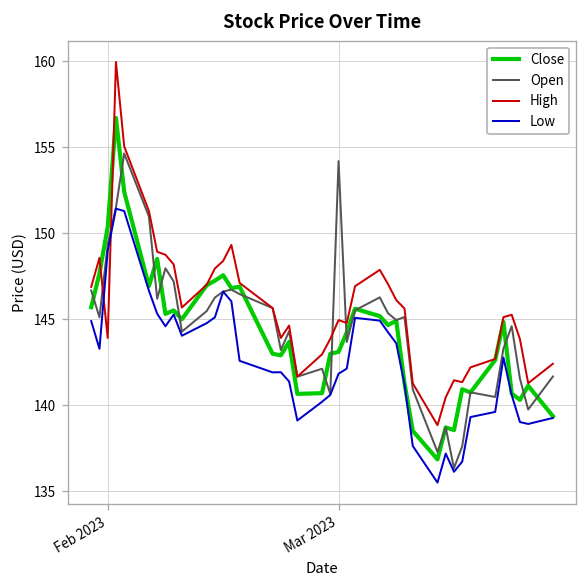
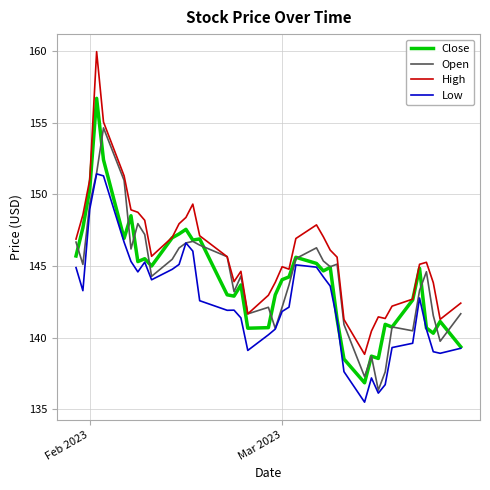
  {
    "Close": {
      "Feb 2023": 150.4,
-     "Mar 2023": 143.1
+     "Mar 2023": 144.0
    },
    "Open": {
      "Feb 2023": 149.3,
-     "Mar 2023": 154.2
+     "Mar 2023": 142.1
    },
    "High": {
-     "Feb 2023": 143.9,
+     "Feb 2023": 151.0,
      "Mar 2023": 144.9
    },
    "Low": {
      "Feb 2023": 149.0,
      "Mar 2023": 141.8
    }
  }
